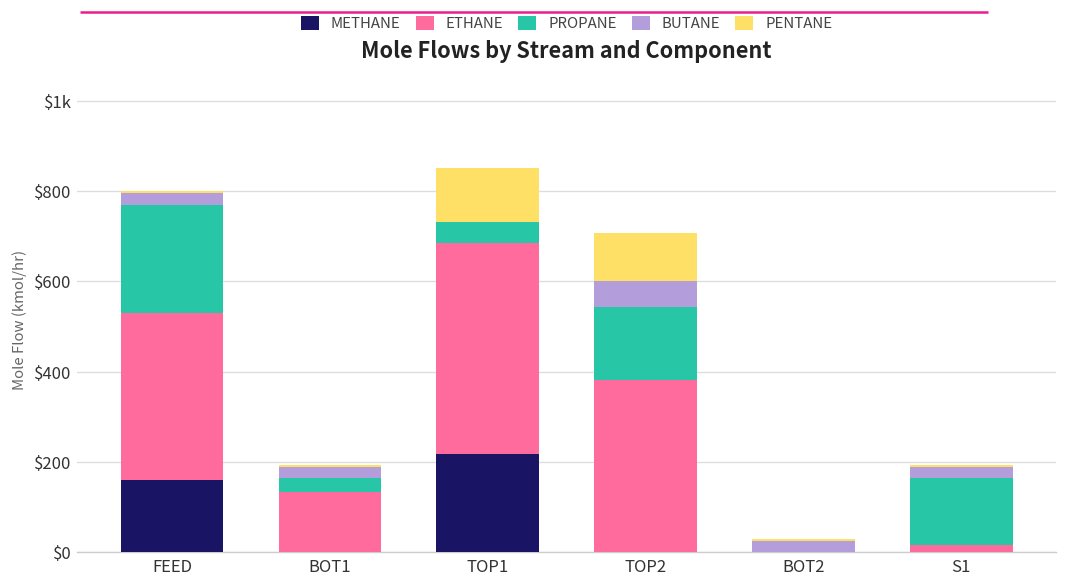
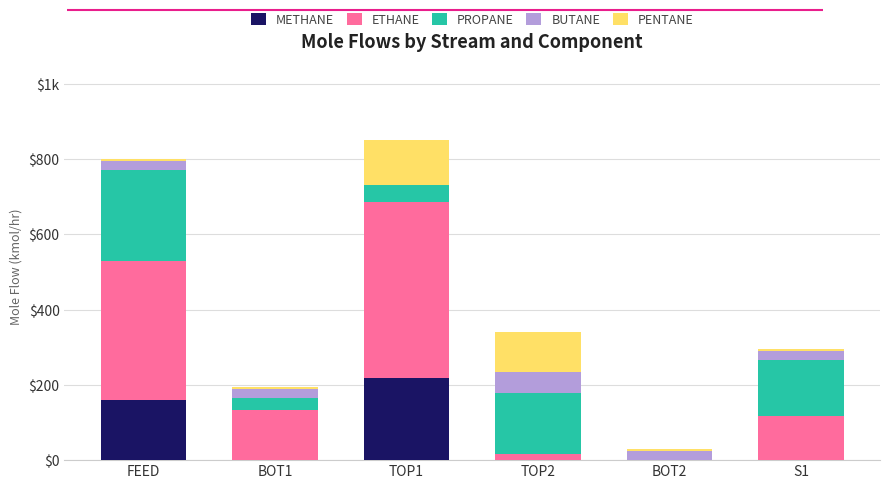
  {
    "METHANE": {
      "FEED": "$160",
      "TOP1": "$220"
    },
    "ETHANE": {
      "FEED": "$370",
      "BOT1": "$130",
      "TOP1": "$470",
-     "TOP2": "$380",
-     "S1": "$20"
+     "TOP2": "$20",
+     "S1": "$120"
    },
    "PROPANE": {
      "FEED": "$240",
      "BOT1": "$30",
      "TOP1": "$50",
      "TOP2": "$160",
      "S1": "$150"
    },
    "BUTANE": {
      "FEED": "$30",
      "BOT1": "$20",
      "TOP2": "$60",
      "BOT2": "$20",
      "S1": "$20"
    },
    "PENTANE": {
      "TOP1": "$120",
      "TOP2": "$110"
    }
  }
